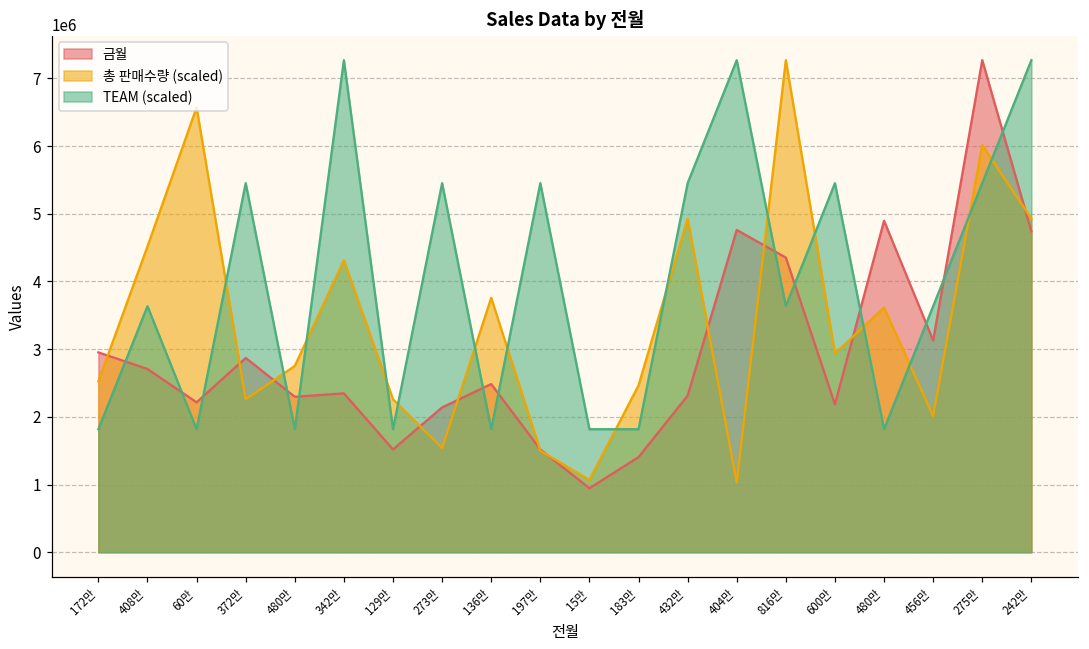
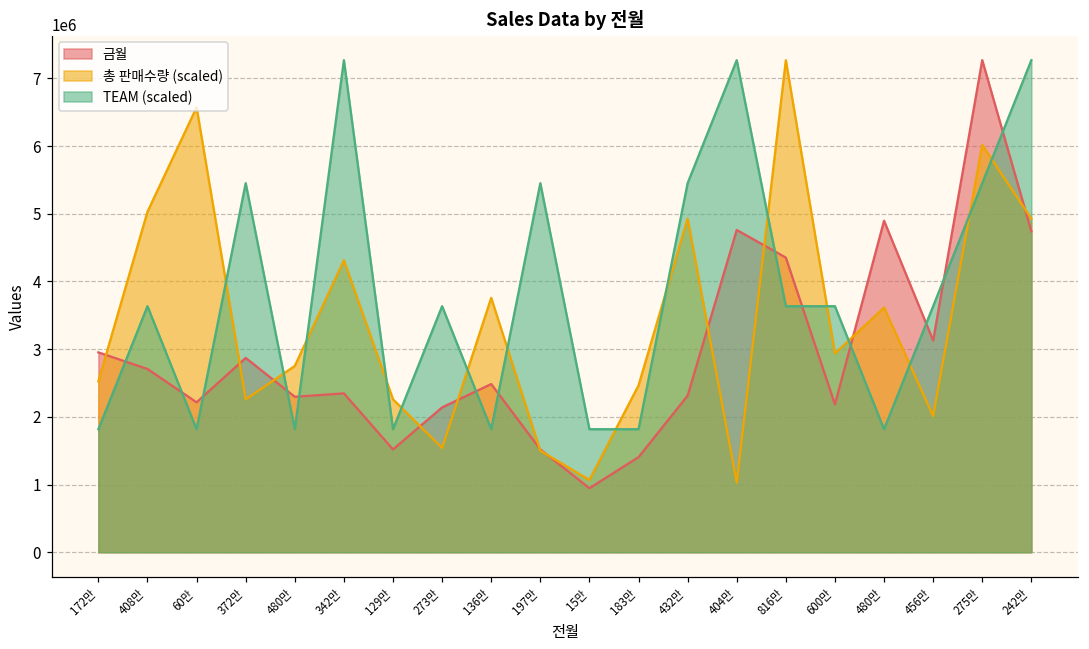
  {
    "금월": {
      "172만": 3000000,
      "408만": 2700000,
      "60만": 2200000,
      "372만": 2900000,
      "342만": 2300000,
      "129만": 1500000,
      "273만": 2100000,
      "136만": 2500000,
      "15만": 900000,
      "183만": 1400000,
      "432만": 2300000,
      "404만": 4800000,
      "816만": 4400000,
      "600만": 2200000,
      "456만": 3100000,
      "275만": 7300000,
      "242만": 4700000
    },
    "총 판매수량 (scaled)": {
      "172만": 2500000,
-     "408만": 4500000,
+     "408만": 5000000,
      "372만": 2300000,
      "342만": 4300000,
      "129만": 2300000,
      "273만": 1500000,
      "136만": 3800000,
      "15만": 1100000,
      "183만": 2500000,
      "432만": 4900000,
      "404만": 1000000,
      "816만": 7300000,
      "600만": 2900000,
      "456만": 2000000,
      "275만": 6000000,
      "242만": 4900000
    },
    "TEAM (scaled)": {
      "172만": 1800000,
      "408만": 3600000,
      "60만": 1800000,
      "372만": 5500000,
      "342만": 7300000,
      "129만": 1800000,
-     "273만": 5500000,
+     "273만": 3600000,
      "136만": 1800000,
      "197만": 5500000,
      "15만": 1800000,
      "183만": 1800000,
      "432만": 5500000,
      "404만": 7300000,
      "816만": 3600000,
-     "600만": 5500000,
+     "600만": 3600000,
      "456만": 3600000,
      "275만": 5500000,
      "242만": 7300000
    }
  }
